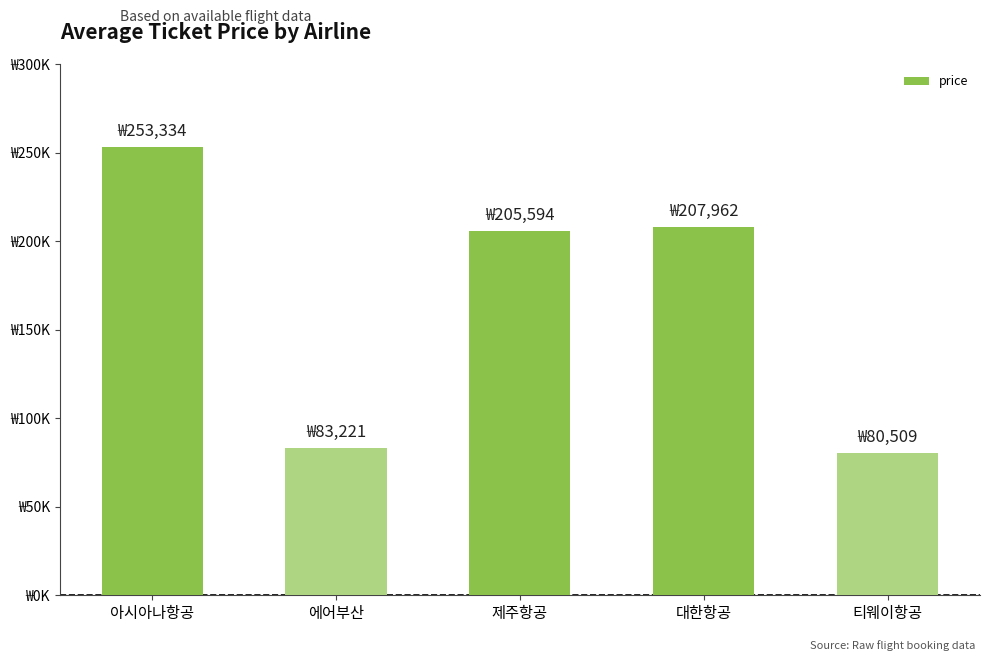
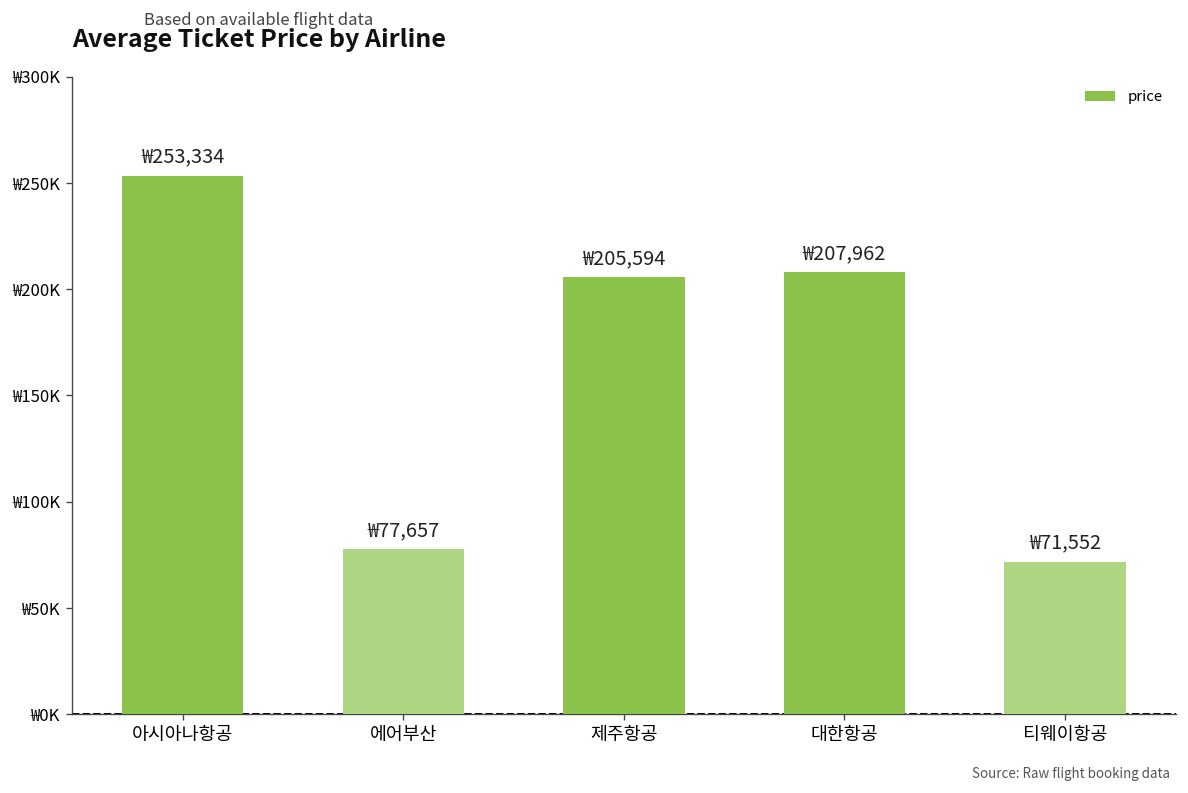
  {
    "아시아나항공": "253,334",
-   "에어부산": "83,221",
+   "에어부산": "77,657",
    "제주항공": "205,594",
    "대한항공": "207,962",
-   "티웨이항공": "80,509"
+   "티웨이항공": "71,552"
  }
